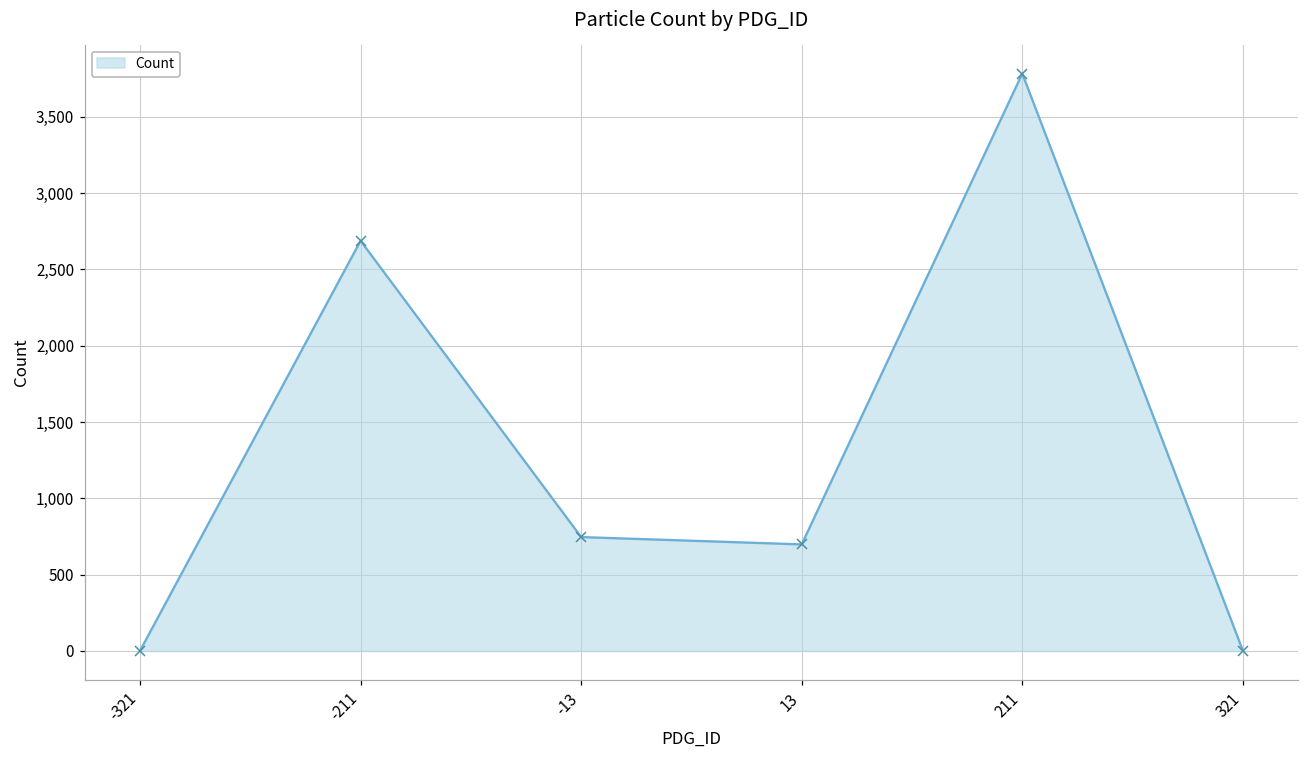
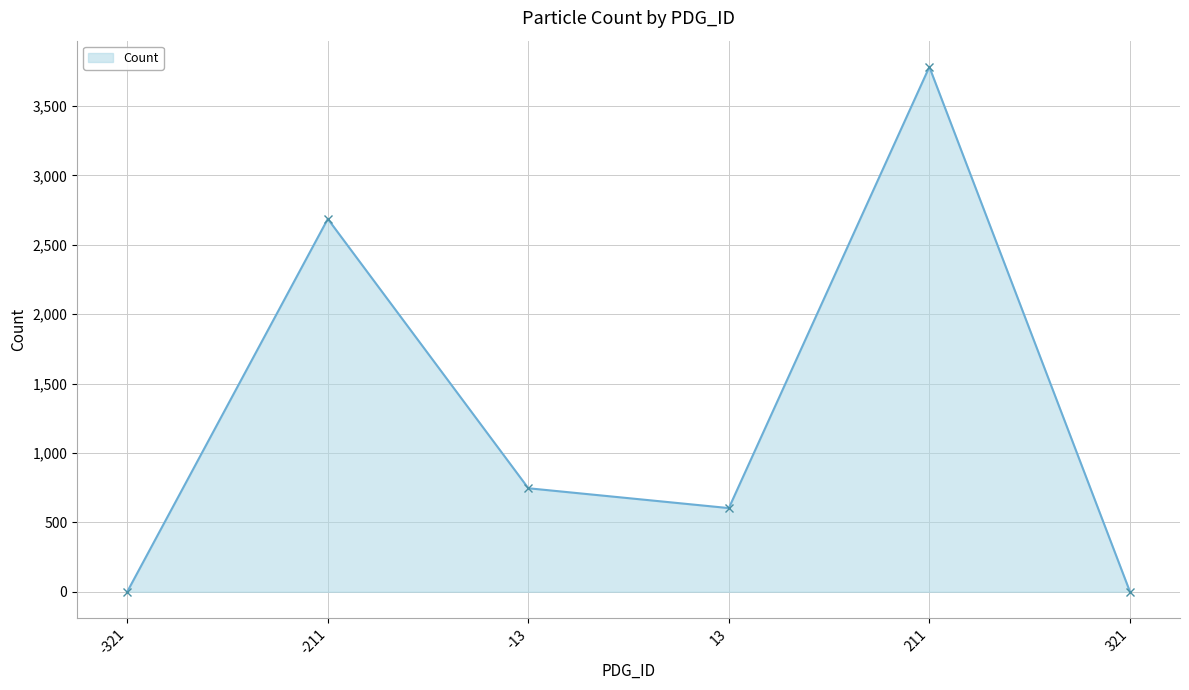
  {
    "-321": "0",
    "-211": "2,690",
    "-13": "750",
-   "13": "700",
+   "13": "600",
    "211": "3,780",
    "321": "0"
  }
